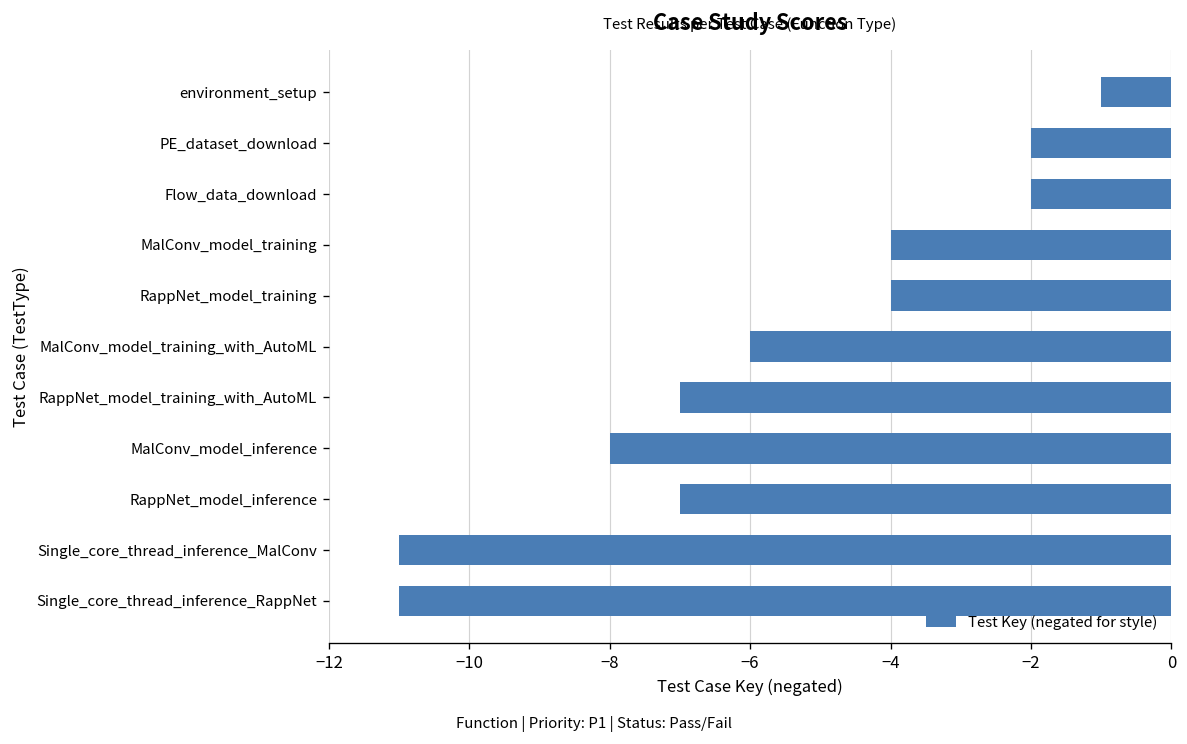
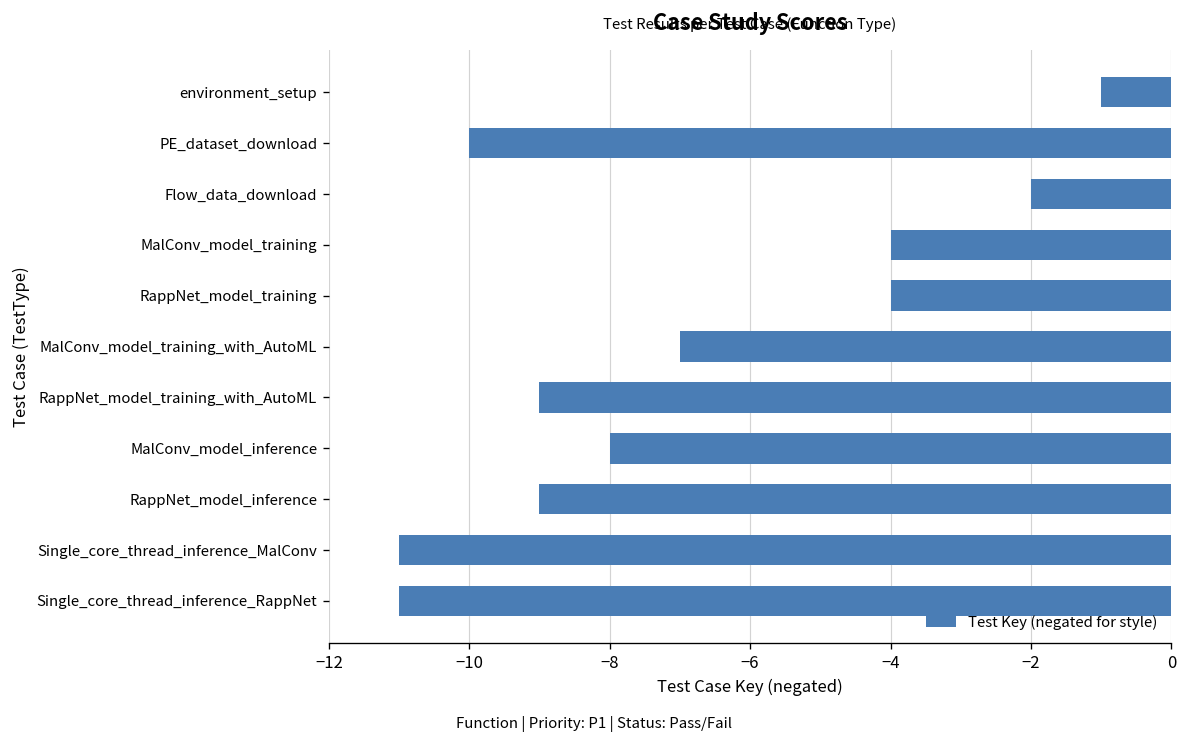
  {
    "environment_setup": -1.0,
-   "PE_dataset_download": -2.0,
+   "PE_dataset_download": -10.0,
    "Flow_data_download": -2.0,
    "MalConv_model_training": -4.0,
    "RappNet_model_training": -4.0,
-   "MalConv_model_training_with_AutoML": -6.0,
-   "RappNet_model_training_with_AutoML": -7.0,
+   "MalConv_model_training_with_AutoML": -7.0,
+   "RappNet_model_training_with_AutoML": -9.0,
    "MalConv_model_inference": -8.0,
-   "RappNet_model_inference": -7.0,
+   "RappNet_model_inference": -9.0,
    "Single_core_thread_inference_MalConv": -11.0,
    "Single_core_thread_inference_RappNet": -11.0
  }
